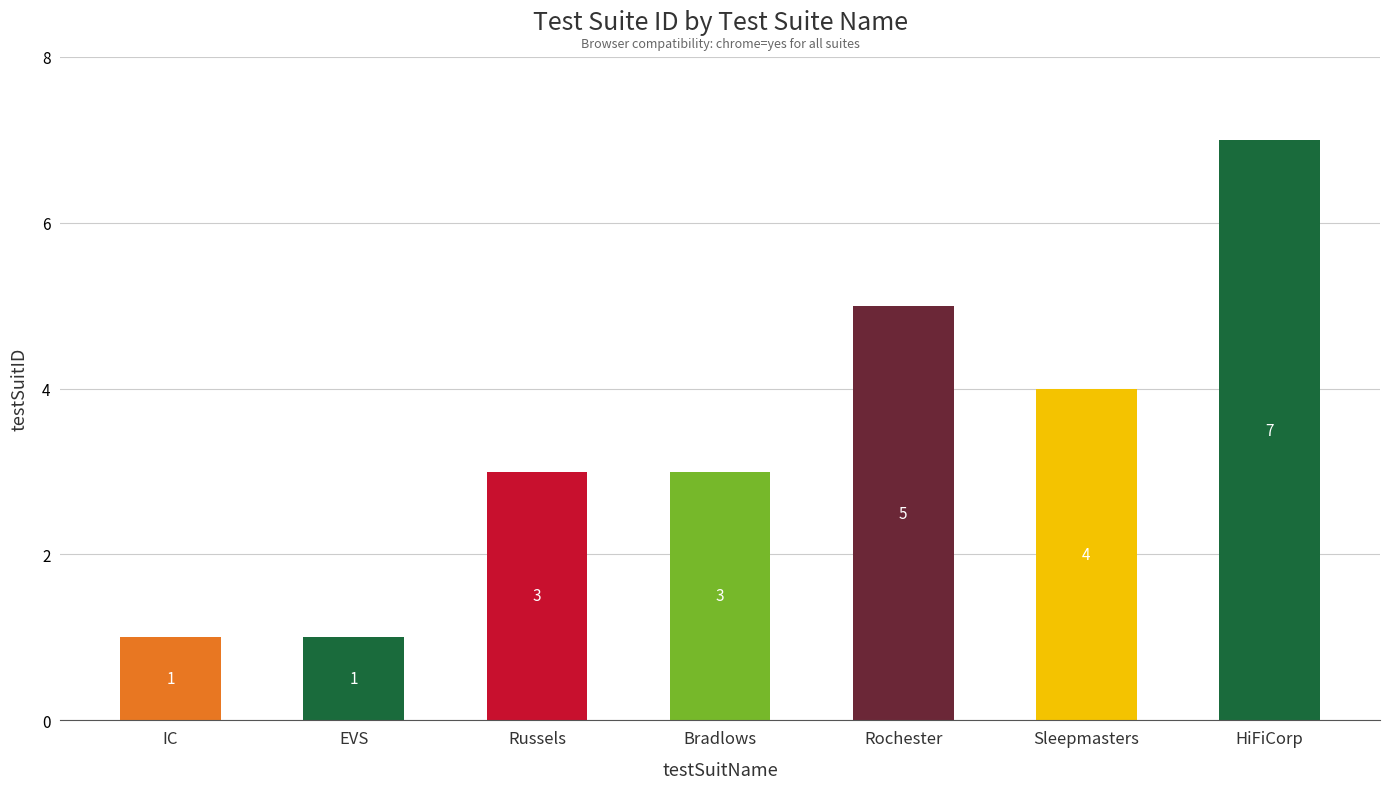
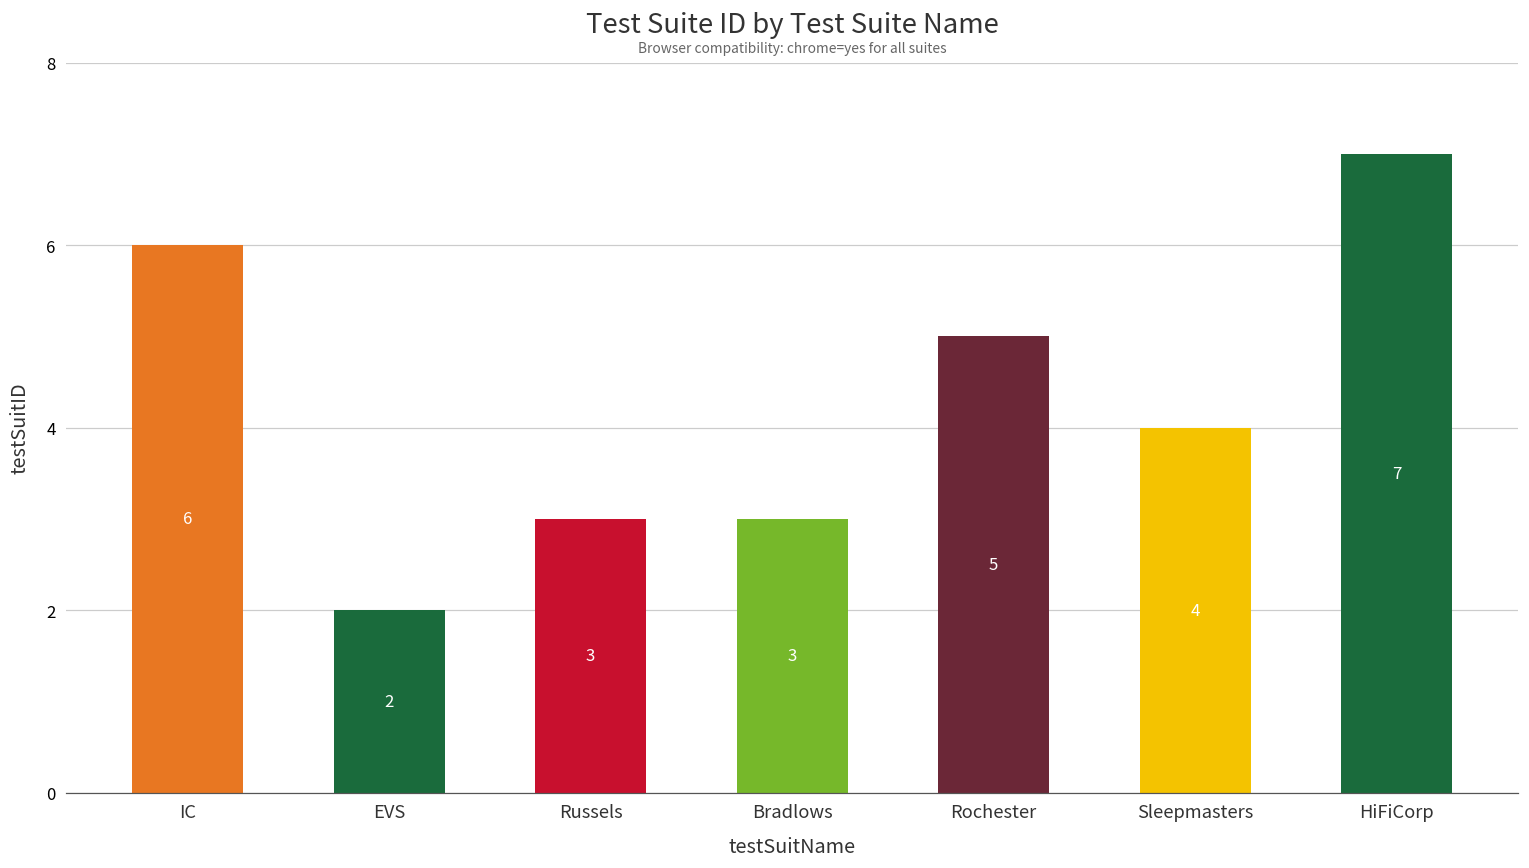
  {
-   "IC": 1,
-   "EVS": 1,
+   "IC": 6,
+   "EVS": 2,
    "Russels": 3,
    "Bradlows": 3,
    "Rochester": 5,
    "Sleepmasters": 4,
    "HiFiCorp": 7
  }
